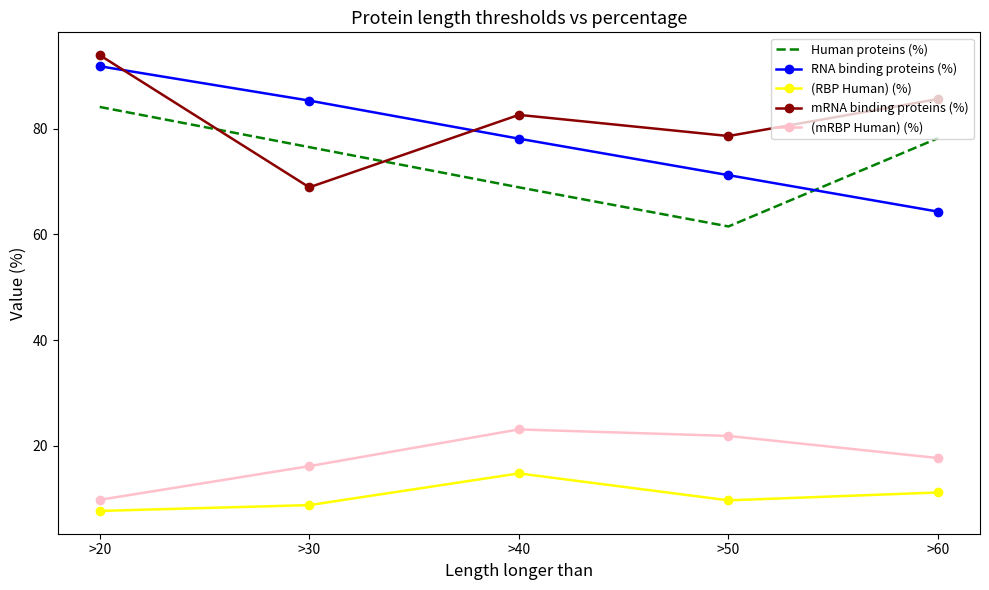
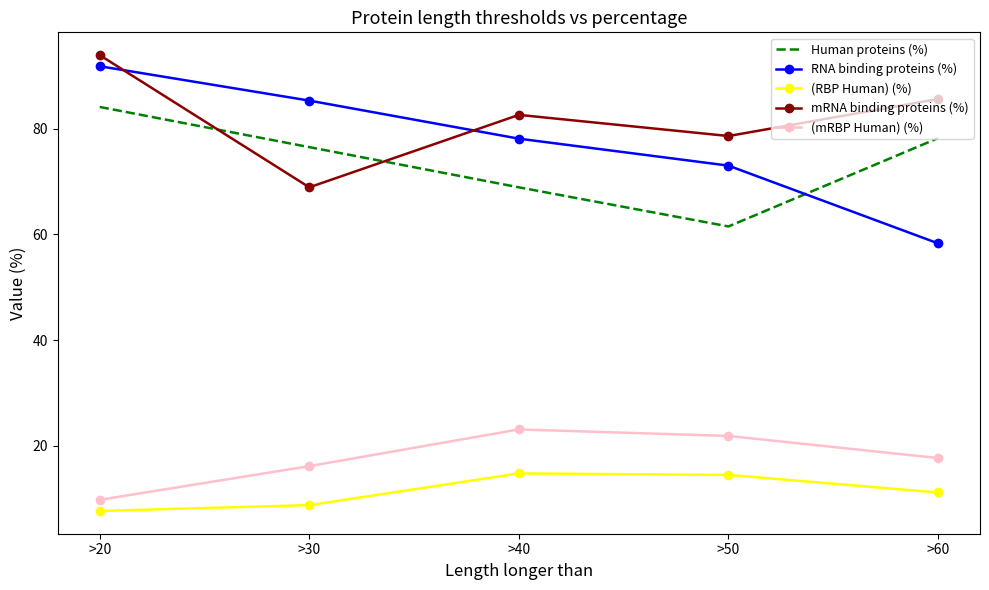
  {
    "Human proteins (%)": {
      ">20": 84,
      ">30": 77,
      ">40": 69,
      ">50": 62
    },
    "RNA binding proteins (%)": {
      ">20": 92,
      ">30": 85,
      ">40": 78,
-     ">50": 71,
-     ">60": 64
+     ">50": 73,
+     ">60": 58
    },
    "(RBP Human) (%)": {
      ">20": 8,
      ">30": 9,
      ">40": 15,
-     ">50": 10,
+     ">50": 15,
      ">60": 11
    },
    "mRNA binding proteins (%)": {
      ">20": 94,
      ">30": 69,
      ">40": 83,
      ">50": 79
    },
    "(mRBP Human) (%)": {
      ">20": 10,
      ">30": 16,
      ">40": 23,
      ">50": 22,
      ">60": 18
    }
  }
